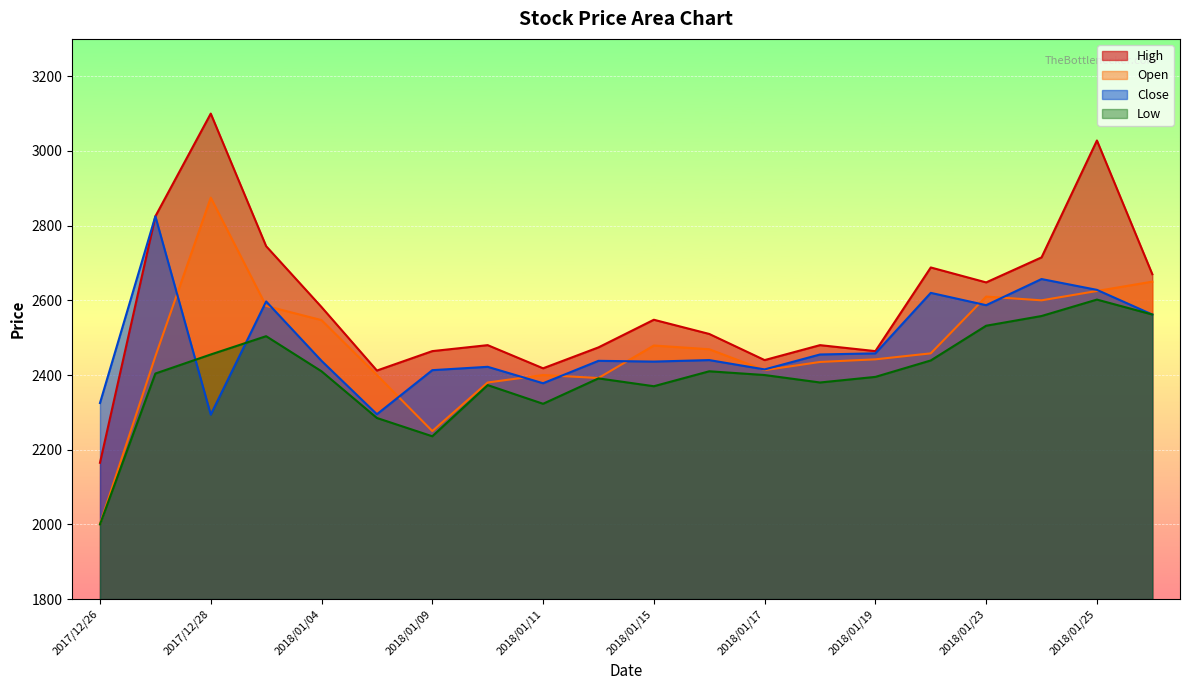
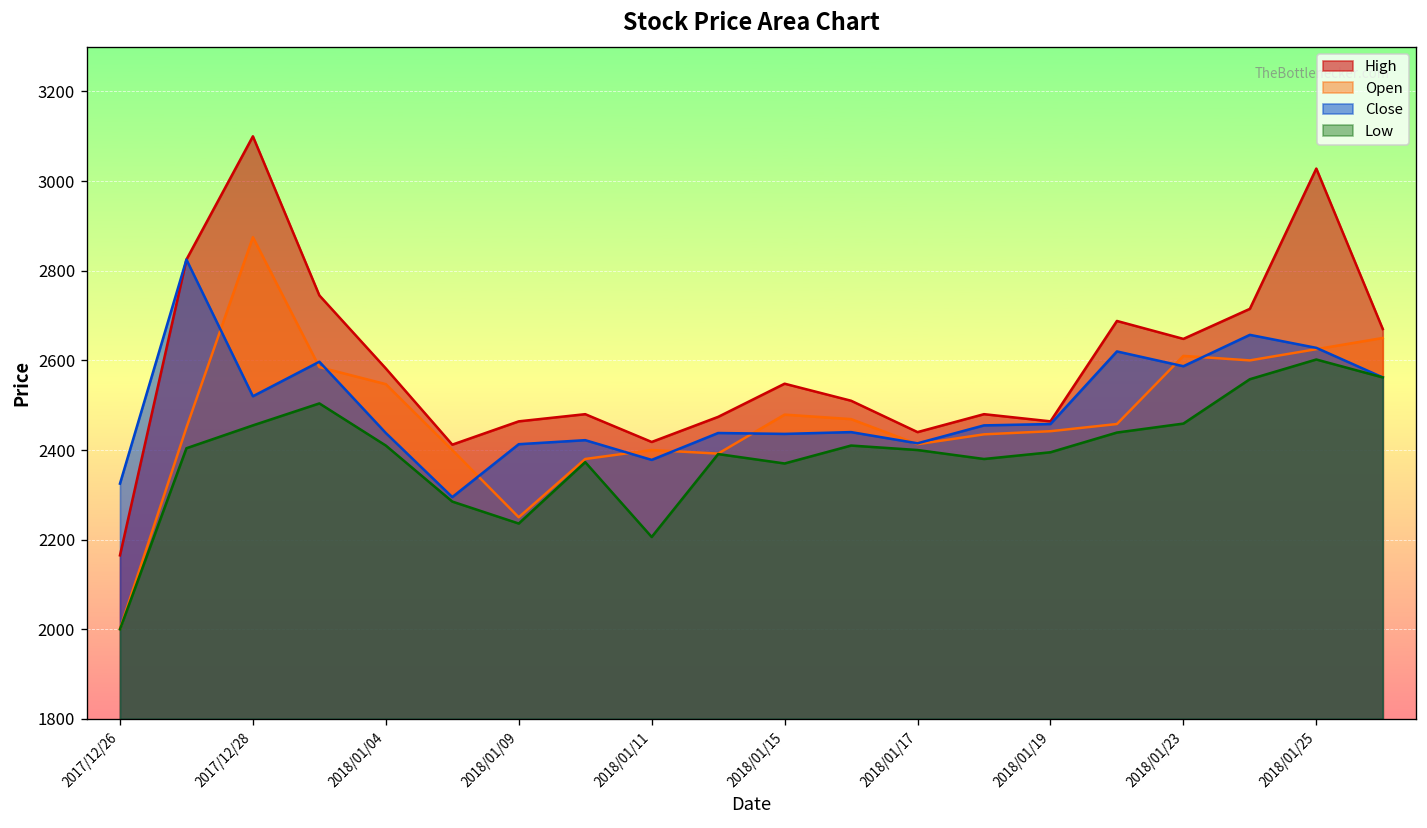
  {
    "High": {
      "2017/12/26": 2170,
      "2017/12/28": 3100,
      "2018/01/04": 2580,
      "2018/01/09": 2460,
      "2018/01/11": 2420,
      "2018/01/15": 2550,
      "2018/01/17": 2440,
      "2018/01/23": 2650,
      "2018/01/25": 3030
    },
    "Open": {
      "2017/12/28": 2880,
      "2018/01/04": 2550,
      "2018/01/09": 2250,
      "2018/01/11": 2400,
      "2018/01/15": 2480,
      "2018/01/19": 2440,
      "2018/01/23": 2610
    },
    "Close": {
      "2017/12/26": 2330,
-     "2017/12/28": 2290,
+     "2017/12/28": 2520,
      "2018/01/04": 2440,
      "2018/01/09": 2410,
      "2018/01/11": 2380,
      "2018/01/15": 2440,
      "2018/01/23": 2590
    },
    "Low": {
      "2017/12/28": 2460,
      "2018/01/04": 2410,
      "2018/01/09": 2240,
-     "2018/01/11": 2320,
+     "2018/01/11": 2210,
      "2018/01/15": 2370,
      "2018/01/17": 2400,
      "2018/01/19": 2400,
-     "2018/01/23": 2530,
+     "2018/01/23": 2460,
      "2018/01/25": 2600
    }
  }
